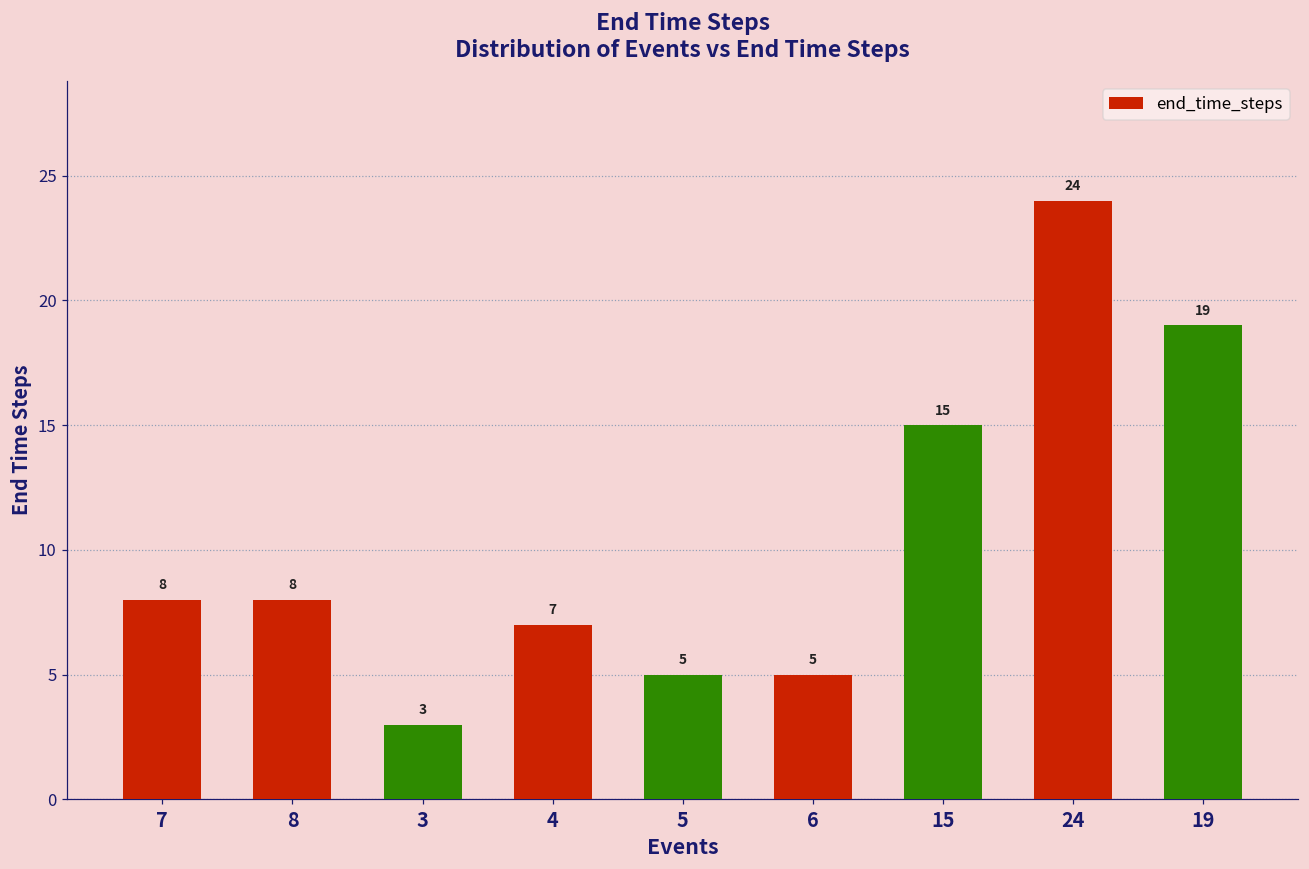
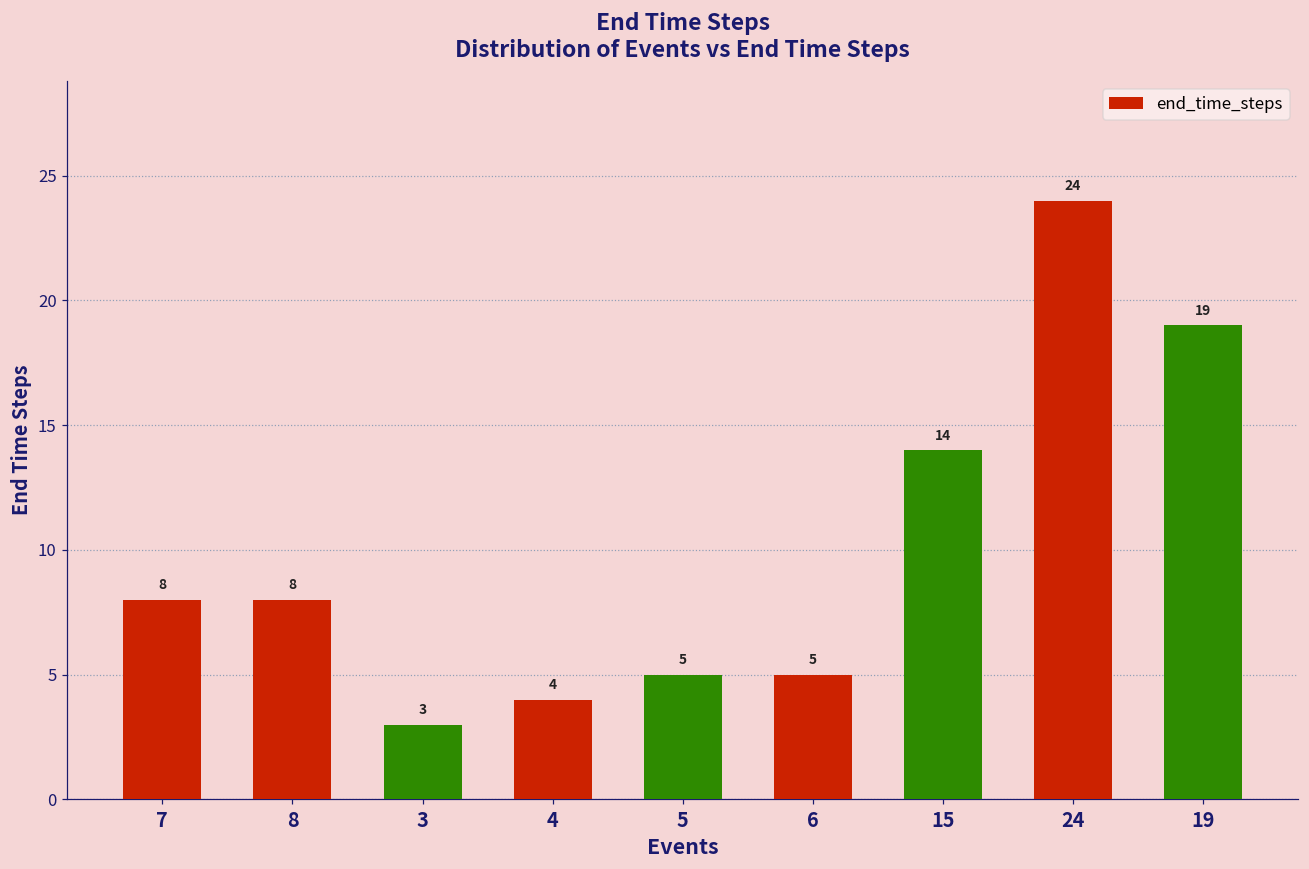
  {
    "7": 8,
    "8": 8,
    "3": 3,
-   "4": 7,
+   "4": 4,
    "5": 5,
    "6": 5,
-   "15": 15,
+   "15": 14,
    "24": 24,
    "19": 19
  }
